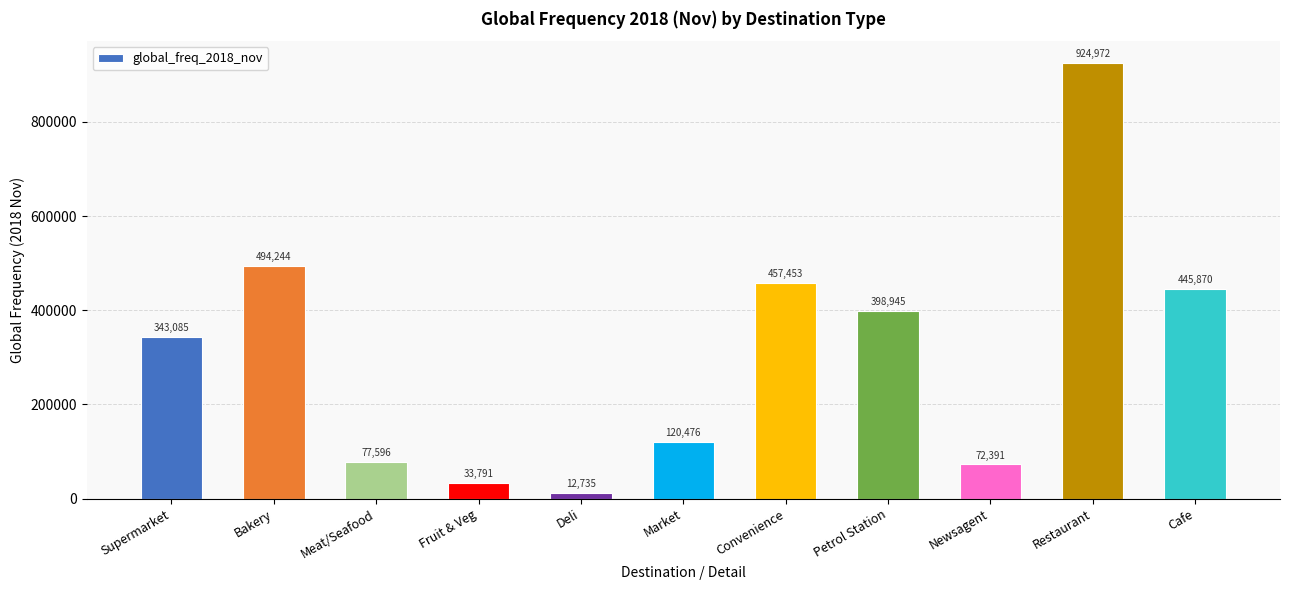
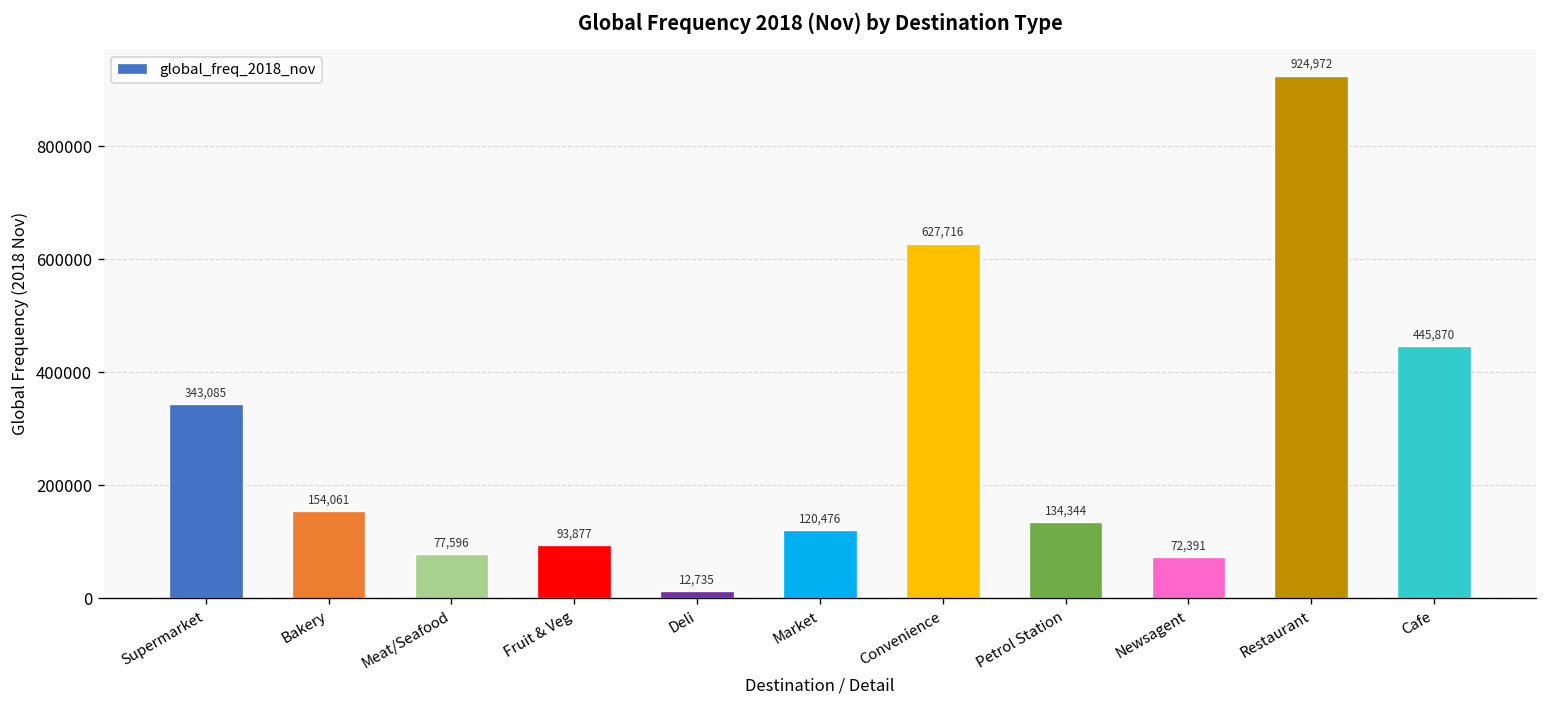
  {
    "Supermarket": "343,085",
-   "Bakery": "494,244",
+   "Bakery": "154,061",
    "Meat/Seafood": "77,596",
-   "Fruit & Veg": "33,791",
+   "Fruit & Veg": "93,877",
    "Deli": "12,735",
    "Market": "120,476",
-   "Convenience": "457,453",
-   "Petrol Station": "398,945",
+   "Convenience": "627,716",
+   "Petrol Station": "134,344",
    "Newsagent": "72,391",
    "Restaurant": "924,972",
    "Cafe": "445,870"
  }
